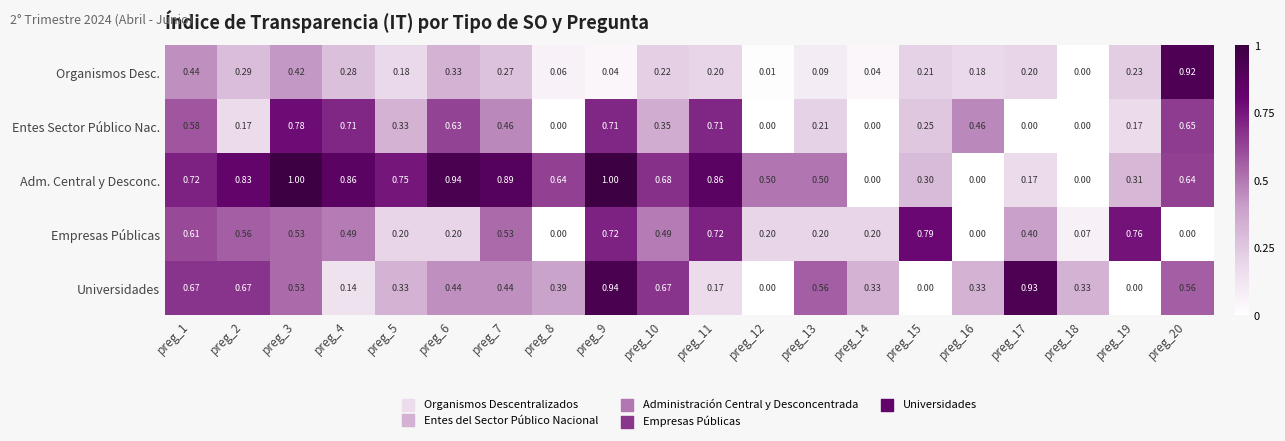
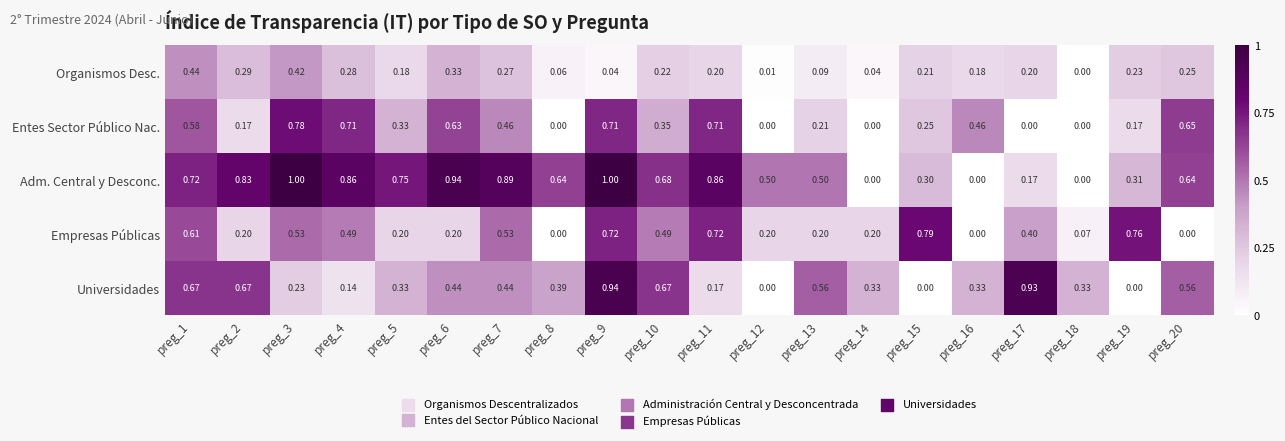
  {
    "Organismos Desc.": {
      "preg_1": 0.44,
      "preg_2": 0.29,
      "preg_3": 0.42,
      "preg_4": 0.28,
      "preg_5": 0.18,
      "preg_6": 0.33,
      "preg_7": 0.27,
      "preg_8": 0.06,
      "preg_9": 0.04,
      "preg_10": 0.22,
      "preg_11": 0.20,
      "preg_12": 0.01,
      "preg_13": 0.09,
      "preg_14": 0.04,
      "preg_15": 0.21,
      "preg_16": 0.18,
      "preg_17": 0.20,
      "preg_18": 0.00,
      "preg_19": 0.23,
-     "preg_20": 0.92
+     "preg_20": 0.25
    },
    "Entes Sector Público Nac.": {
      "preg_1": 0.58,
      "preg_2": 0.17,
      "preg_3": 0.78,
      "preg_4": 0.71,
      "preg_5": 0.33,
      "preg_6": 0.63,
      "preg_7": 0.46,
      "preg_8": 0.00,
      "preg_9": 0.71,
      "preg_10": 0.35,
      "preg_11": 0.71,
      "preg_12": 0.00,
      "preg_13": 0.21,
      "preg_14": 0.00,
      "preg_15": 0.25,
      "preg_16": 0.46,
      "preg_17": 0.00,
      "preg_18": 0.00,
      "preg_19": 0.17,
      "preg_20": 0.65
    },
    "Adm. Central y Desconc.": {
      "preg_1": 0.72,
      "preg_2": 0.83,
      "preg_3": 1.00,
      "preg_4": 0.86,
      "preg_5": 0.75,
      "preg_6": 0.94,
      "preg_7": 0.89,
      "preg_8": 0.64,
      "preg_9": 1.00,
      "preg_10": 0.68,
      "preg_11": 0.86,
      "preg_12": 0.50,
      "preg_13": 0.50,
      "preg_14": 0.00,
      "preg_15": 0.30,
      "preg_16": 0.00,
      "preg_17": 0.17,
      "preg_18": 0.00,
      "preg_19": 0.31,
      "preg_20": 0.64
    },
    "Empresas Públicas": {
      "preg_1": 0.61,
-     "preg_2": 0.56,
+     "preg_2": 0.20,
      "preg_3": 0.53,
      "preg_4": 0.49,
      "preg_5": 0.20,
      "preg_6": 0.20,
      "preg_7": 0.53,
      "preg_8": 0.00,
      "preg_9": 0.72,
      "preg_10": 0.49,
      "preg_11": 0.72,
      "preg_12": 0.20,
      "preg_13": 0.20,
      "preg_14": 0.20,
      "preg_15": 0.79,
      "preg_16": 0.00,
      "preg_17": 0.40,
      "preg_18": 0.07,
      "preg_19": 0.76,
      "preg_20": 0.00
    },
    "Universidades": {
      "preg_1": 0.67,
      "preg_2": 0.67,
-     "preg_3": 0.53,
+     "preg_3": 0.23,
      "preg_4": 0.14,
      "preg_5": 0.33,
      "preg_6": 0.44,
      "preg_7": 0.44,
      "preg_8": 0.39,
      "preg_9": 0.94,
      "preg_10": 0.67,
      "preg_11": 0.17,
      "preg_12": 0.00,
      "preg_13": 0.56,
      "preg_14": 0.33,
      "preg_15": 0.00,
      "preg_16": 0.33,
      "preg_17": 0.93,
      "preg_18": 0.33,
      "preg_19": 0.00,
      "preg_20": 0.56
    }
  }
